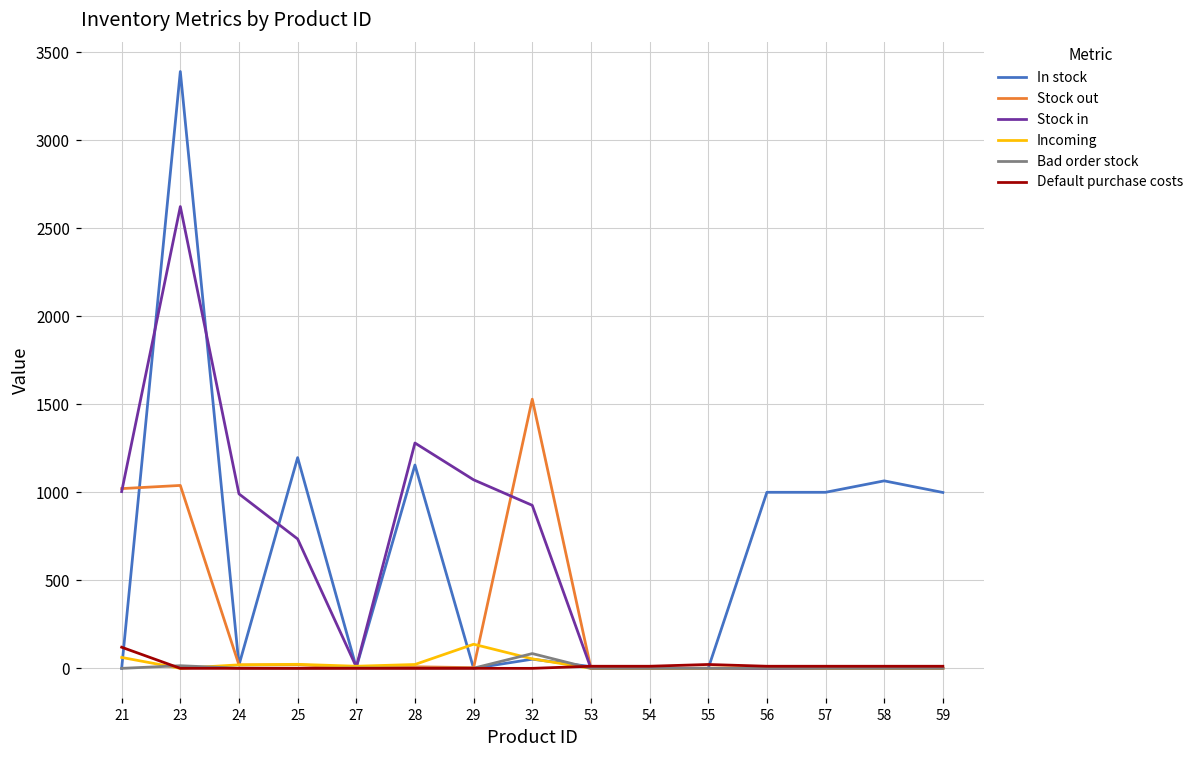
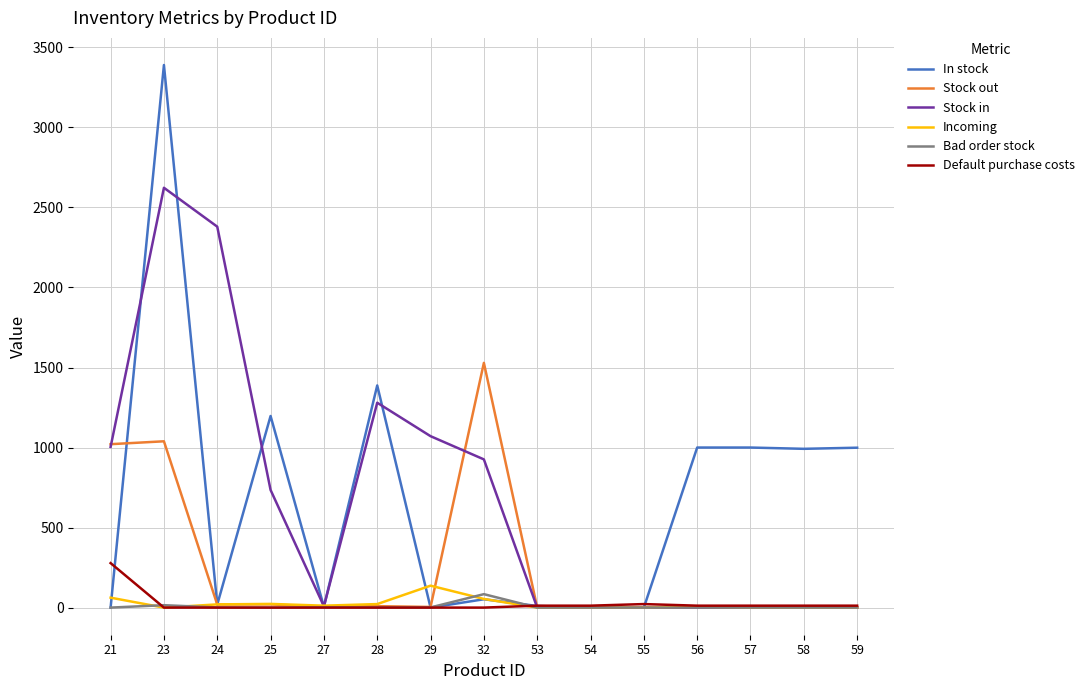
  {
    "In stock": {
      "23": 3390,
      "25": 1200,
-     "28": 1160,
+     "28": 1390,
      "56": 1000,
      "57": 1000,
-     "58": 1070,
+     "58": 990,
      "59": 1000
    },
    "Stock out": {
      "21": 1020,
      "23": 1040,
      "32": 1530
    },
    "Stock in": {
      "21": 1000,
      "23": 2620,
-     "24": 990,
+     "24": 2380,
      "25": 740,
      "28": 1280,
      "29": 1070,
      "32": 930
    },
    "Incoming": {
      "21": 60,
      "29": 140
    },
    "Bad order stock": {
      "32": 80
    },
    "Default purchase costs": {
-     "21": 120,
+     "21": 280,
      "32": 0,
      "55": 20
    }
  }
